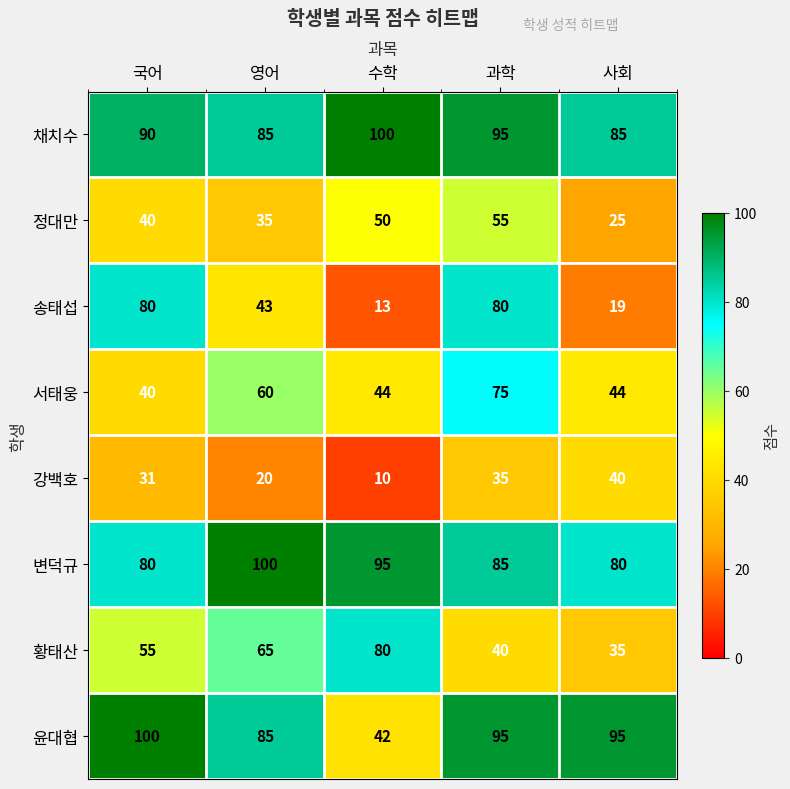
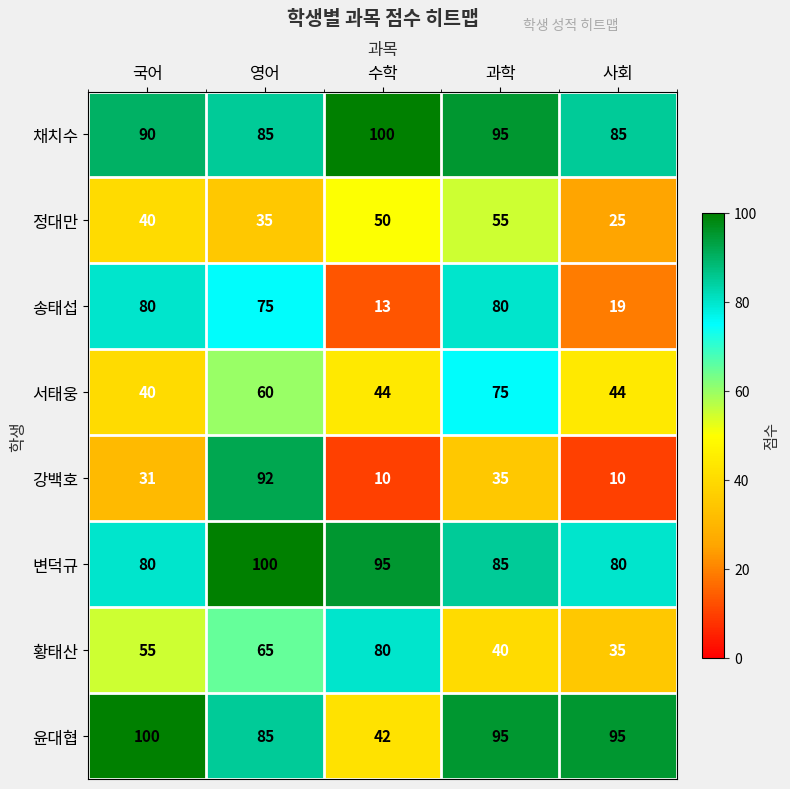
  {
    "채치수": {
      "국어": 90,
      "영어": 85,
      "수학": 100,
      "과학": 95,
      "사회": 85
    },
    "정대만": {
      "국어": 40,
      "영어": 35,
      "수학": 50,
      "과학": 55,
      "사회": 25
    },
    "송태섭": {
      "국어": 80,
-     "영어": 43,
+     "영어": 75,
      "수학": 13,
      "과학": 80,
      "사회": 19
    },
    "서태웅": {
      "국어": 40,
      "영어": 60,
      "수학": 44,
      "과학": 75,
      "사회": 44
    },
    "강백호": {
      "국어": 31,
-     "영어": 20,
+     "영어": 92,
      "수학": 10,
      "과학": 35,
-     "사회": 40
+     "사회": 10
    },
    "변덕규": {
      "국어": 80,
      "영어": 100,
      "수학": 95,
      "과학": 85,
      "사회": 80
    },
    "황태산": {
      "국어": 55,
      "영어": 65,
      "수학": 80,
      "과학": 40,
      "사회": 35
    },
    "윤대협": {
      "국어": 100,
      "영어": 85,
      "수학": 42,
      "과학": 95,
      "사회": 95
    }
  }
